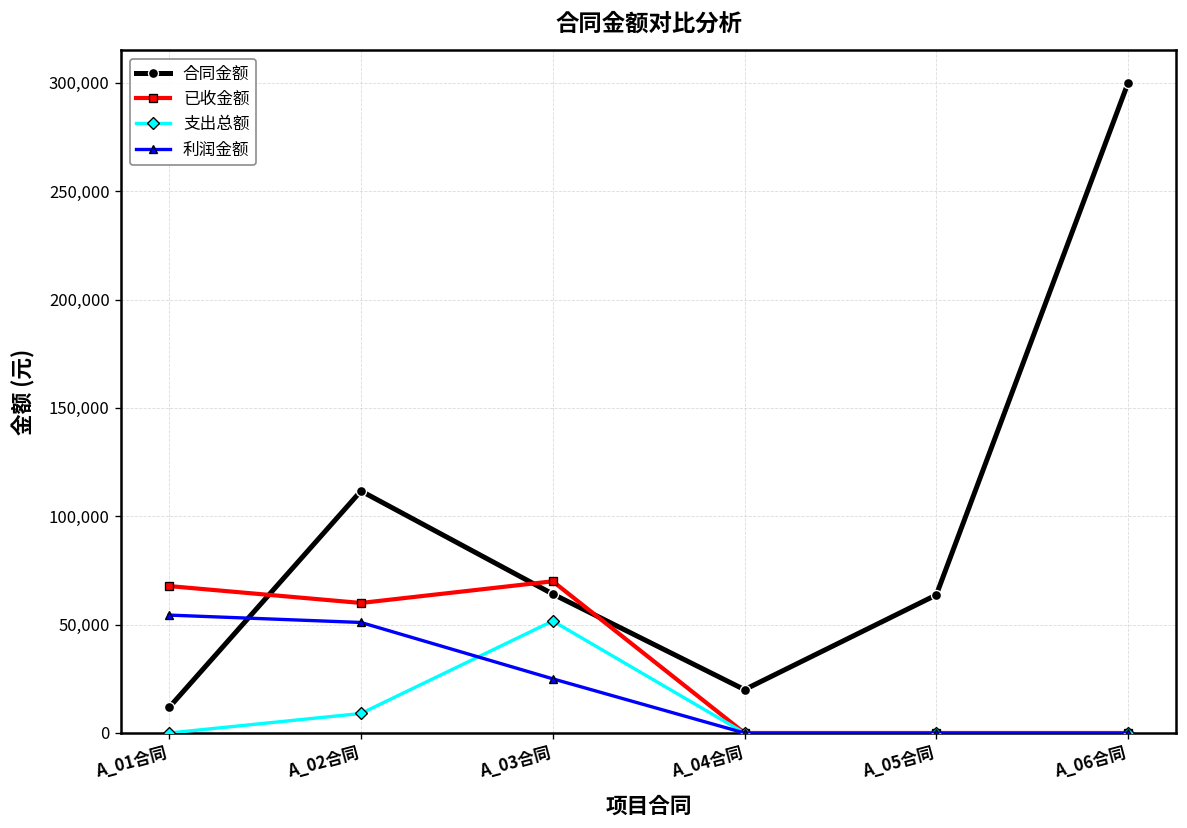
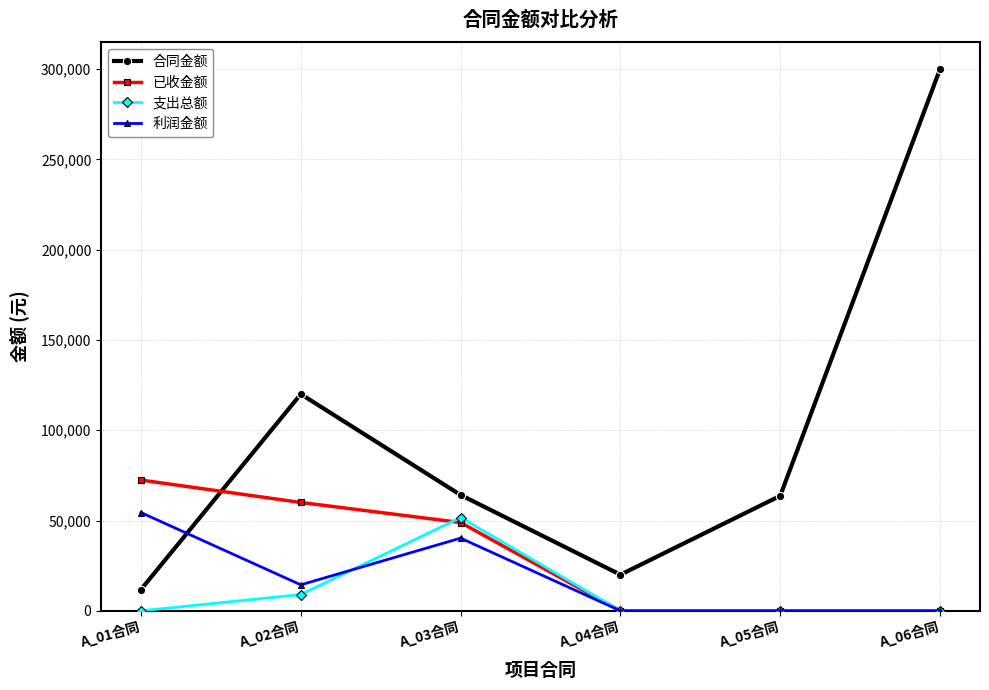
  {
    "合同金额": {
      "A_01合同": "12,000",
-     "A_02合同": "112,000",
+     "A_02合同": "120,000",
      "A_03合同": "64,000",
      "A_04合同": "20,000",
      "A_05合同": "64,000",
      "A_06合同": "300,000"
    },
    "已收金额": {
-     "A_01合同": "68,000",
+     "A_01合同": "72,000",
      "A_02合同": "60,000",
-     "A_03合同": "70,000"
+     "A_03合同": "49,000"
    },
    "支出总额": {
      "A_01合同": "0",
      "A_02合同": "9,000",
      "A_03合同": "52,000"
    },
    "利润金额": {
      "A_01合同": "54,000",
-     "A_02合同": "51,000",
-     "A_03合同": "25,000"
+     "A_02合同": "14,000",
+     "A_03合同": "40,000"
    }
  }
